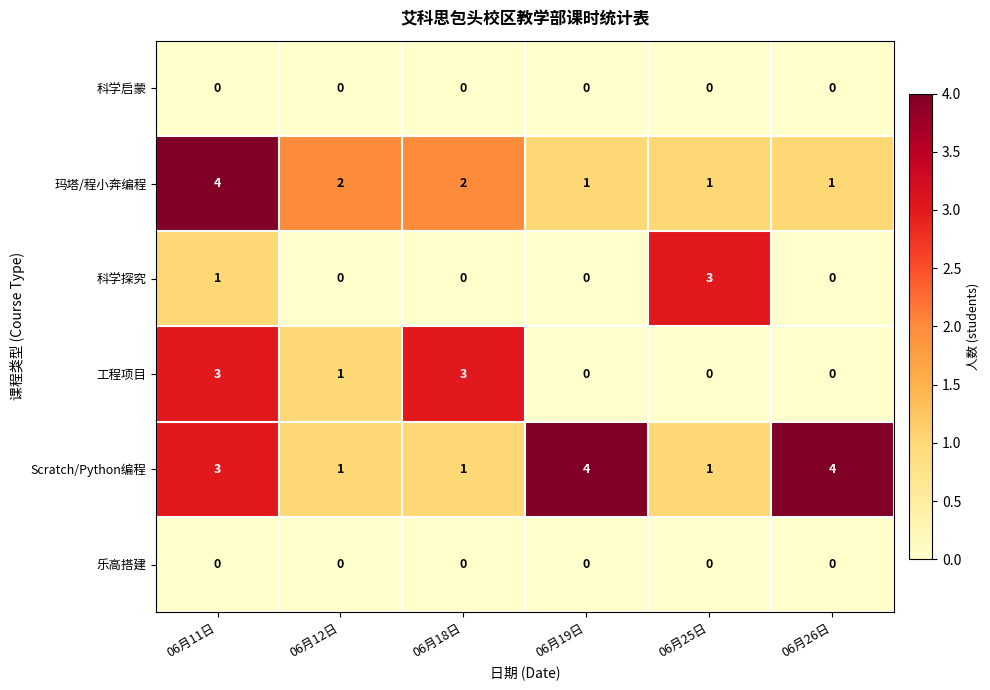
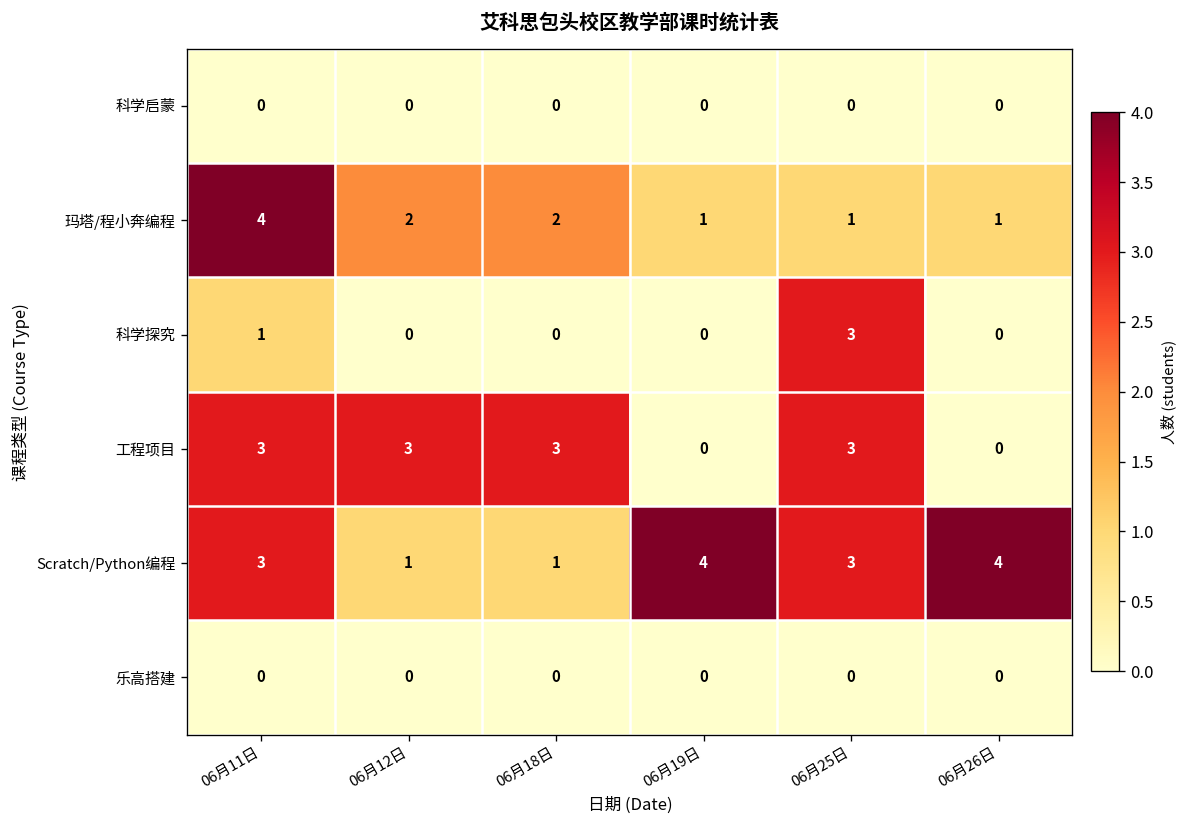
  {
    "科学启蒙": {
      "06月11日": 0,
      "06月12日": 0,
      "06月18日": 0,
      "06月19日": 0,
      "06月25日": 0,
      "06月26日": 0
    },
    "玛塔/程小奔编程": {
      "06月11日": 4,
      "06月12日": 2,
      "06月18日": 2,
      "06月19日": 1,
      "06月25日": 1,
      "06月26日": 1
    },
    "科学探究": {
      "06月11日": 1,
      "06月12日": 0,
      "06月18日": 0,
      "06月19日": 0,
      "06月25日": 3,
      "06月26日": 0
    },
    "工程项目": {
      "06月11日": 3,
-     "06月12日": 1,
+     "06月12日": 3,
      "06月18日": 3,
      "06月19日": 0,
-     "06月25日": 0,
+     "06月25日": 3,
      "06月26日": 0
    },
    "Scratch/Python编程": {
      "06月11日": 3,
      "06月12日": 1,
      "06月18日": 1,
      "06月19日": 4,
-     "06月25日": 1,
+     "06月25日": 3,
      "06月26日": 4
    },
    "乐高搭建": {
      "06月11日": 0,
      "06月12日": 0,
      "06月18日": 0,
      "06月19日": 0,
      "06月25日": 0,
      "06月26日": 0
    }
  }
